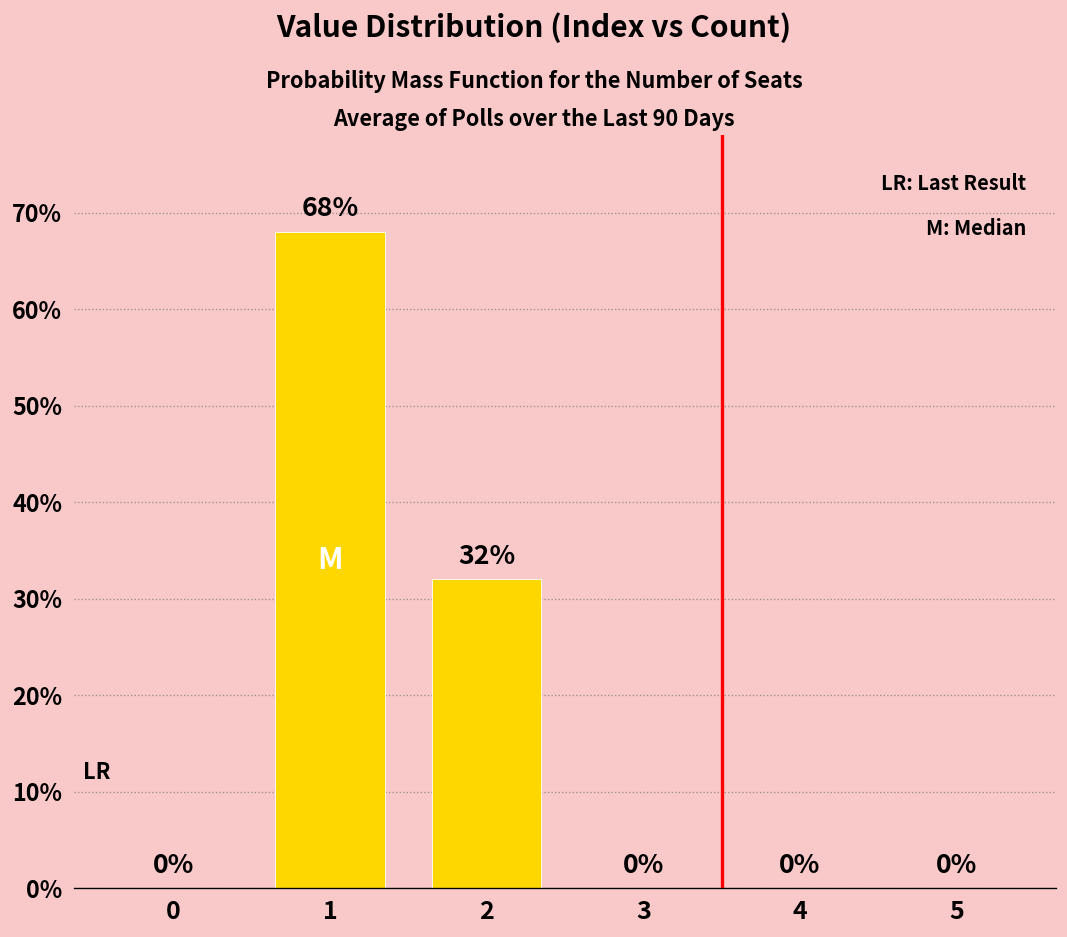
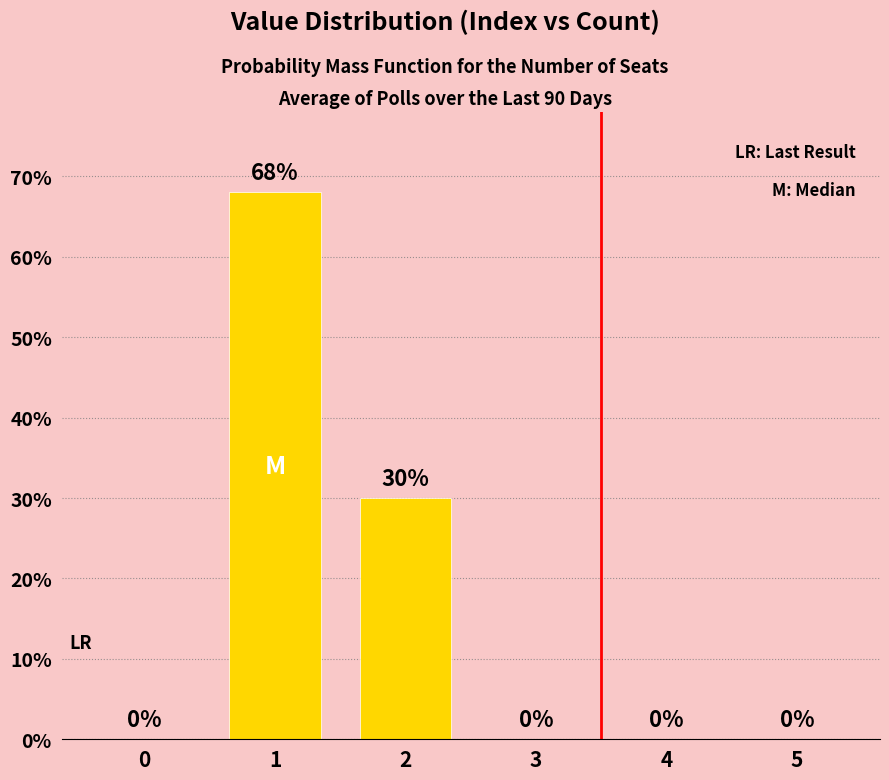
  {
    "0": "0%",
    "1": "68%",
-   "2": "32%",
+   "2": "30%",
    "3": "0%",
    "4": "0%",
    "5": "0%"
  }
